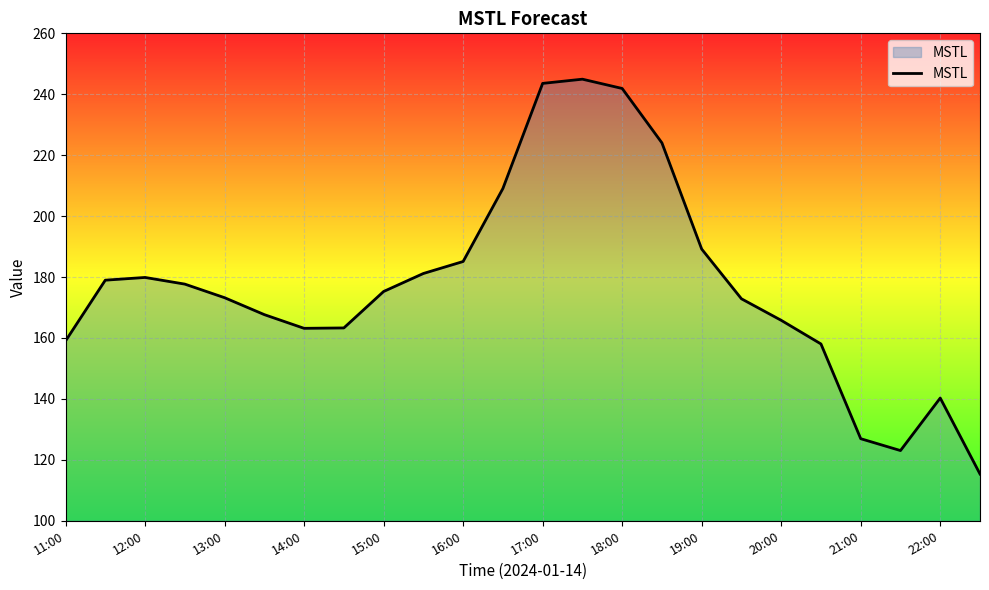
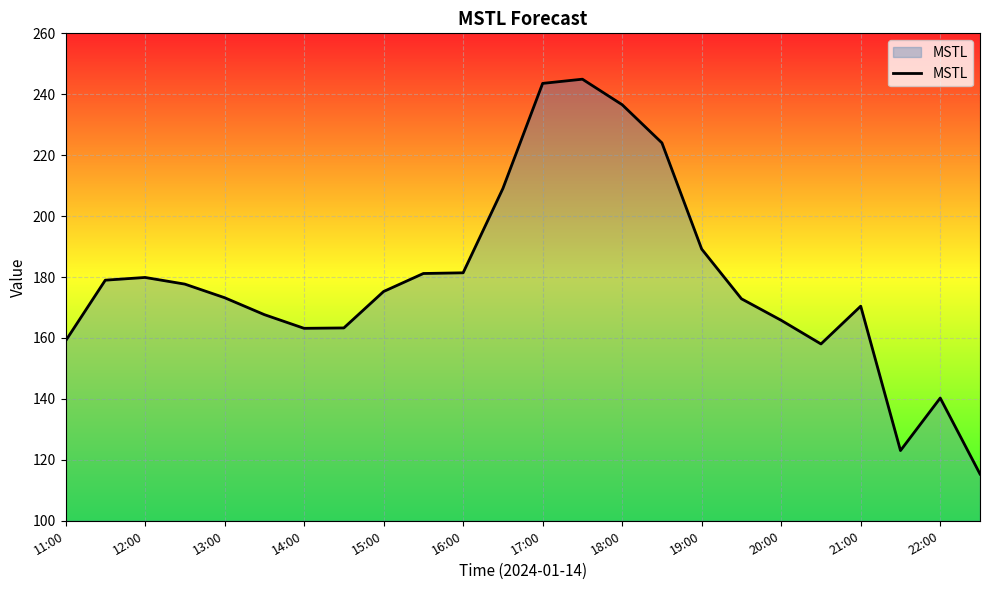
  {
    "11:00": 159,
    "12:00": 180,
    "13:00": 173,
    "14:00": 163,
    "15:00": 175,
-   "16:00": 185,
+   "16:00": 181,
    "17:00": 244,
-   "18:00": 242,
+   "18:00": 237,
    "19:00": 189,
    "20:00": 166,
-   "21:00": 127,
+   "21:00": 170,
    "22:00": 140
  }
